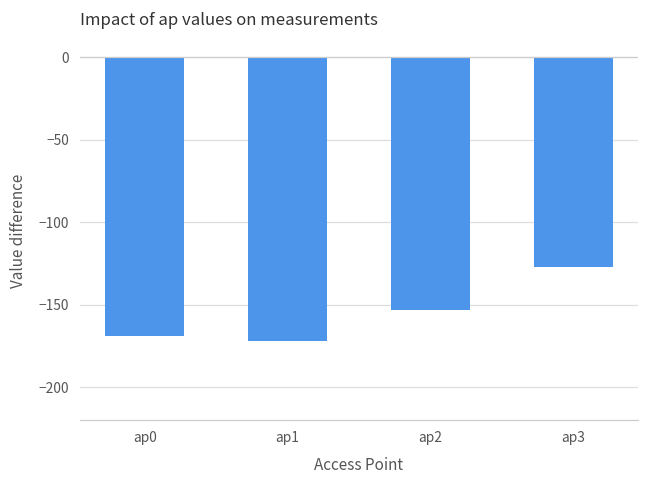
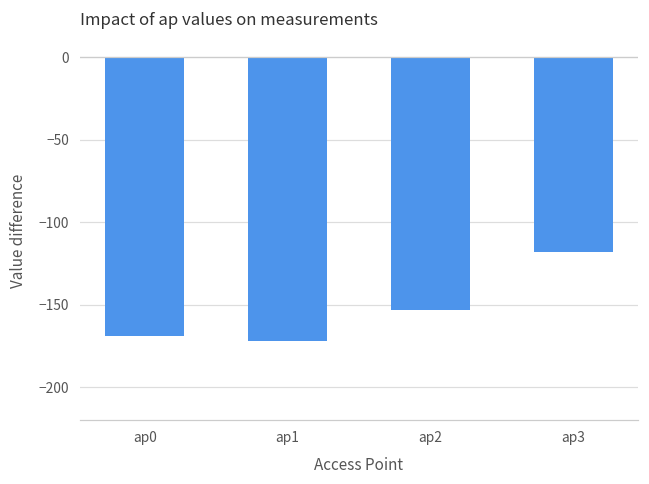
  {
    "ap0": -169,
    "ap1": -172,
    "ap2": -153,
-   "ap3": -127
+   "ap3": -118
  }
